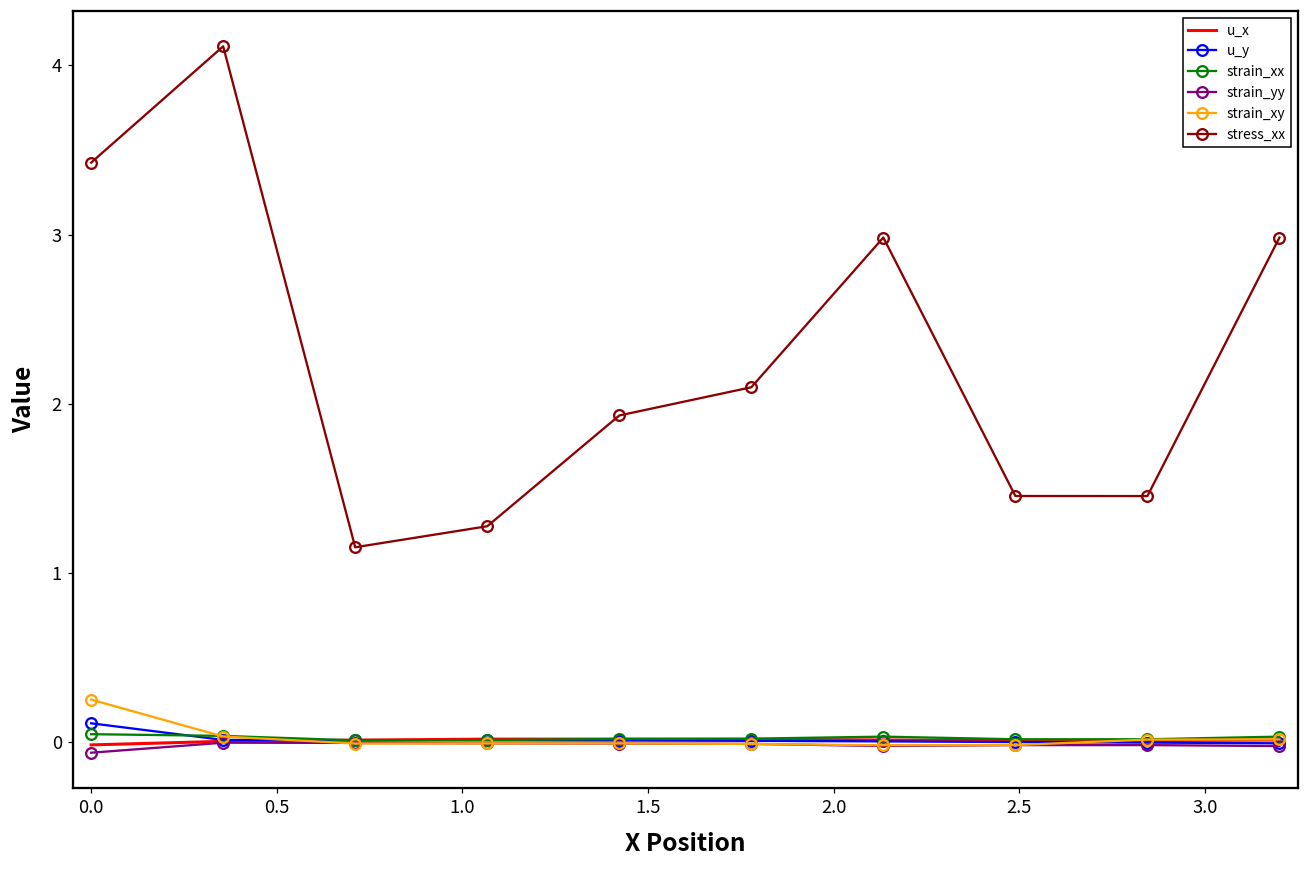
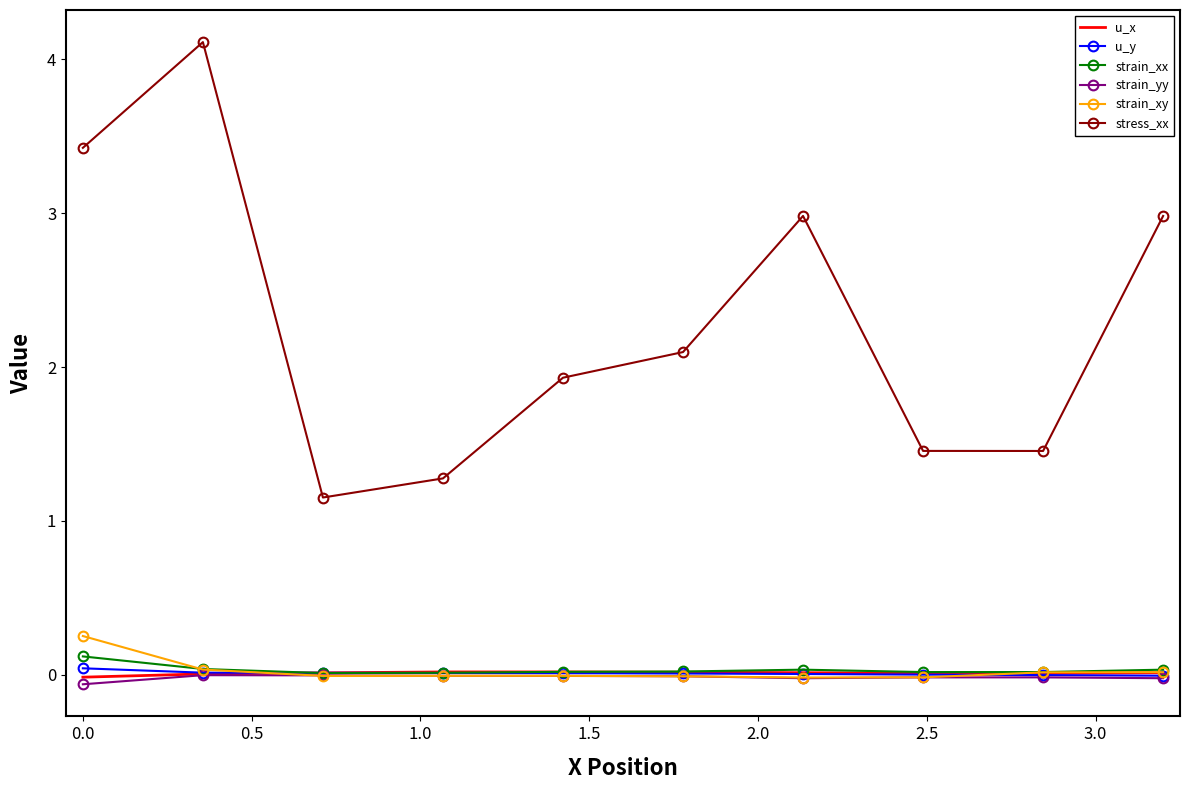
  {
    "u_x": {
      "0.0": -0.02
    },
    "u_y": {
-     "0.0": 0.11
+     "0.0": 0.04
    },
    "strain_xx": {
-     "0.0": 0.05
+     "0.0": 0.12
    },
    "strain_yy": {
      "0.0": -0.06
    },
    "strain_xy": {
      "0.0": 0.25
    },
    "stress_xx": {
      "0.0": 3.42
    }
  }
